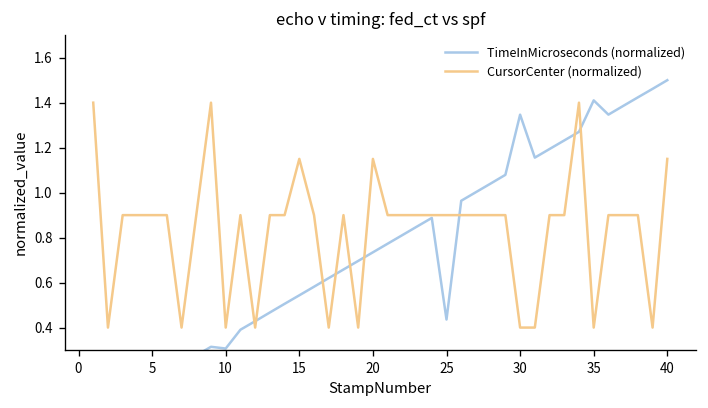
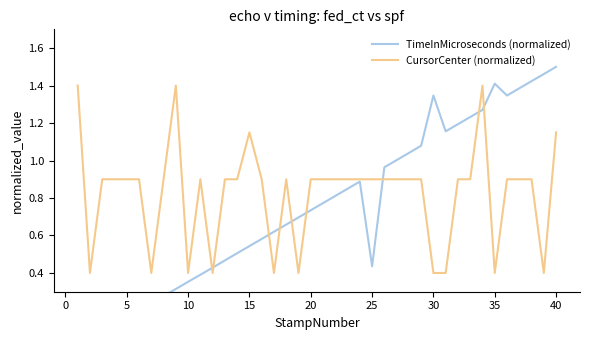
  {
    "TimeInMicroseconds (normalized)": {
-     "10": 0.31,
+     "10": 0.35,
      "15": 0.54,
      "20": 0.73,
      "25": 0.44,
      "30": 1.35,
      "35": 1.41,
      "40": 1.50
    },
    "CursorCenter (normalized)": {
      "5": 0.90,
      "10": 0.40,
      "15": 1.15,
-     "20": 1.15,
+     "20": 0.90,
      "25": 0.90,
      "30": 0.40,
      "35": 0.40,
      "40": 1.15
    }
  }
